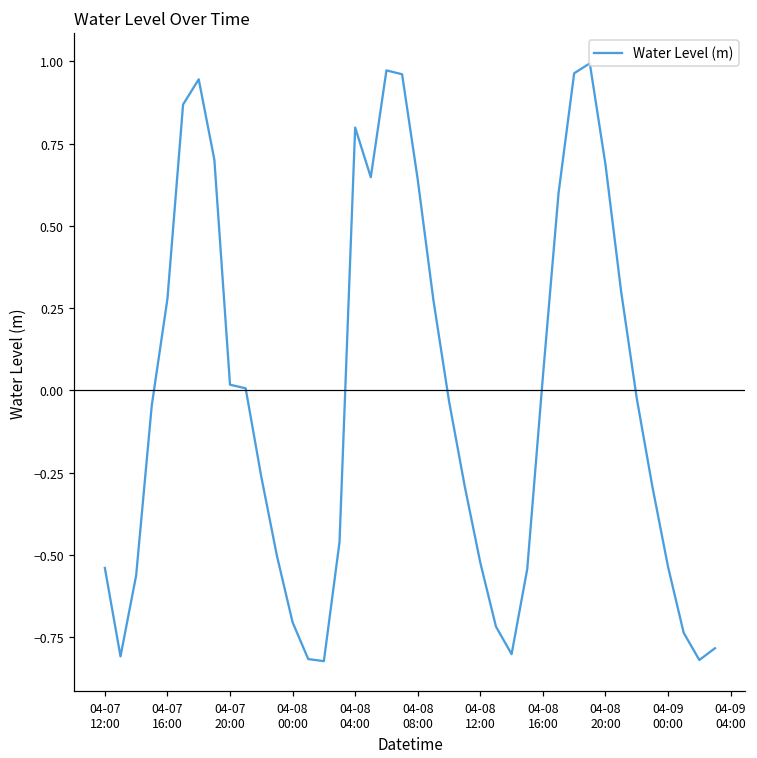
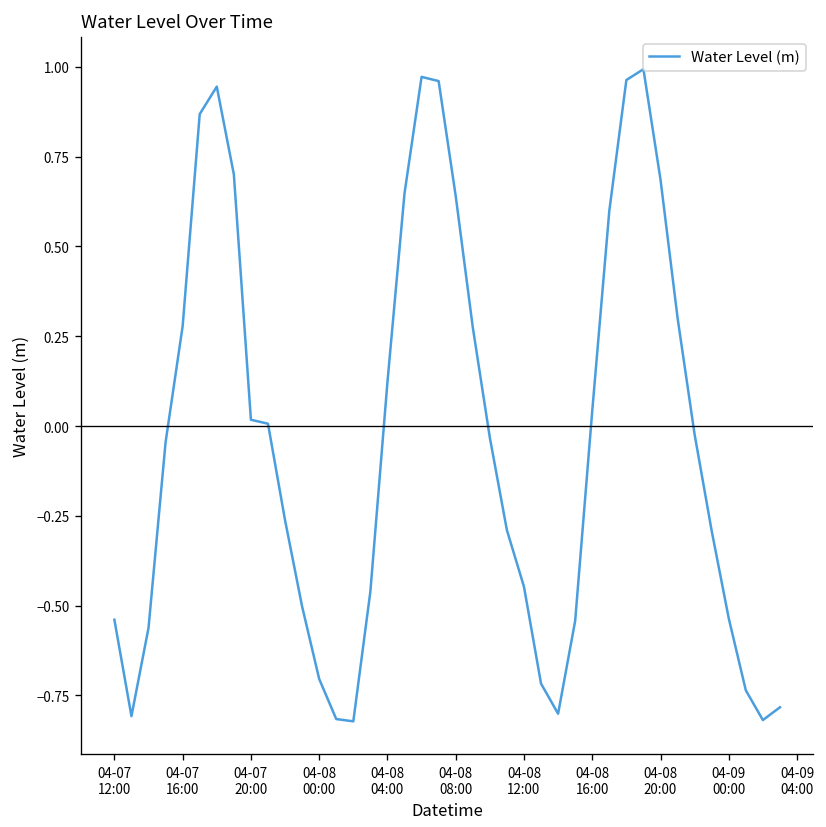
  {
    "04-07 12:00": -0.54,
    "04-07 16:00": 0.28,
    "04-07 20:00": 0.02,
    "04-08 00:00": -0.70,
-   "04-08 04:00": 0.80,
+   "04-08 04:00": 0.12,
    "04-08 08:00": 0.64,
-   "04-08 12:00": -0.52,
+   "04-08 12:00": -0.45,
    "04-08 16:00": 0.04,
    "04-08 20:00": 0.69,
    "04-09 00:00": -0.54
  }
